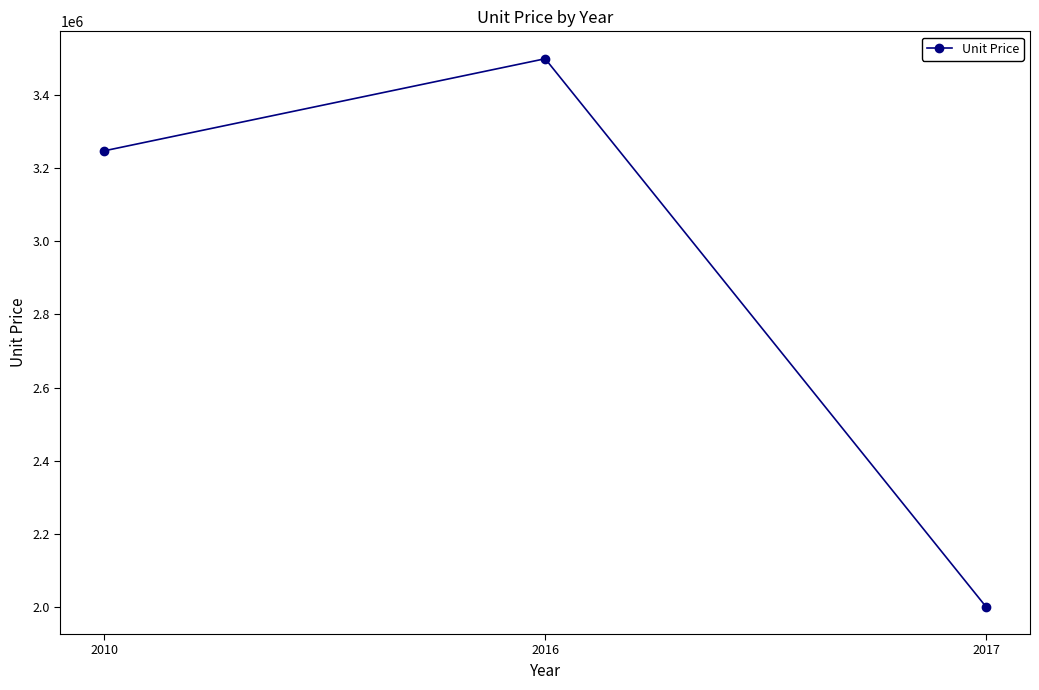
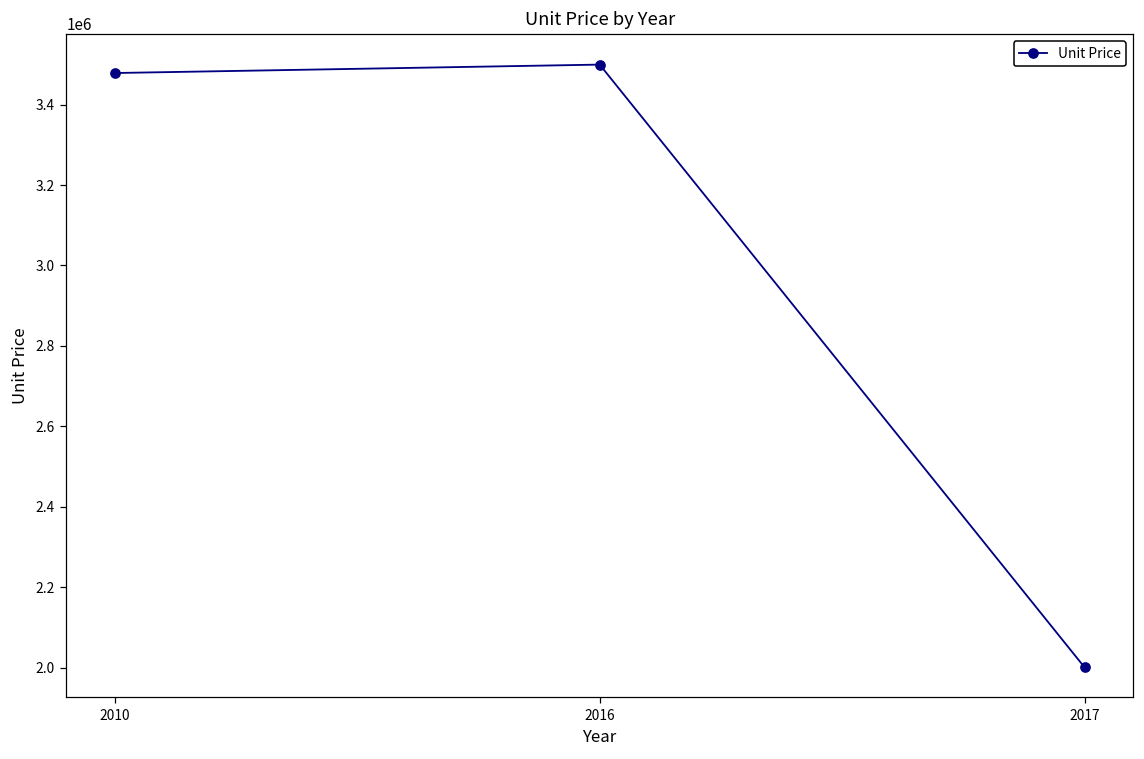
  {
-   "2010": 3250000,
+   "2010": 3480000,
    "2016": 3500000,
    "2017": 2000000
  }
